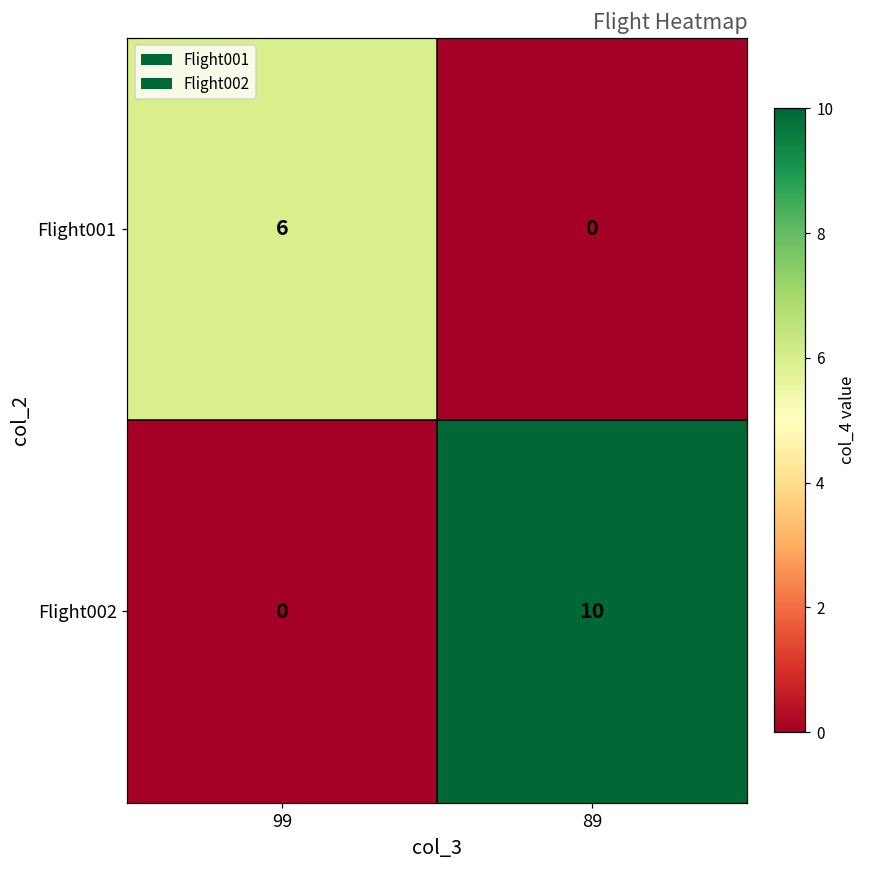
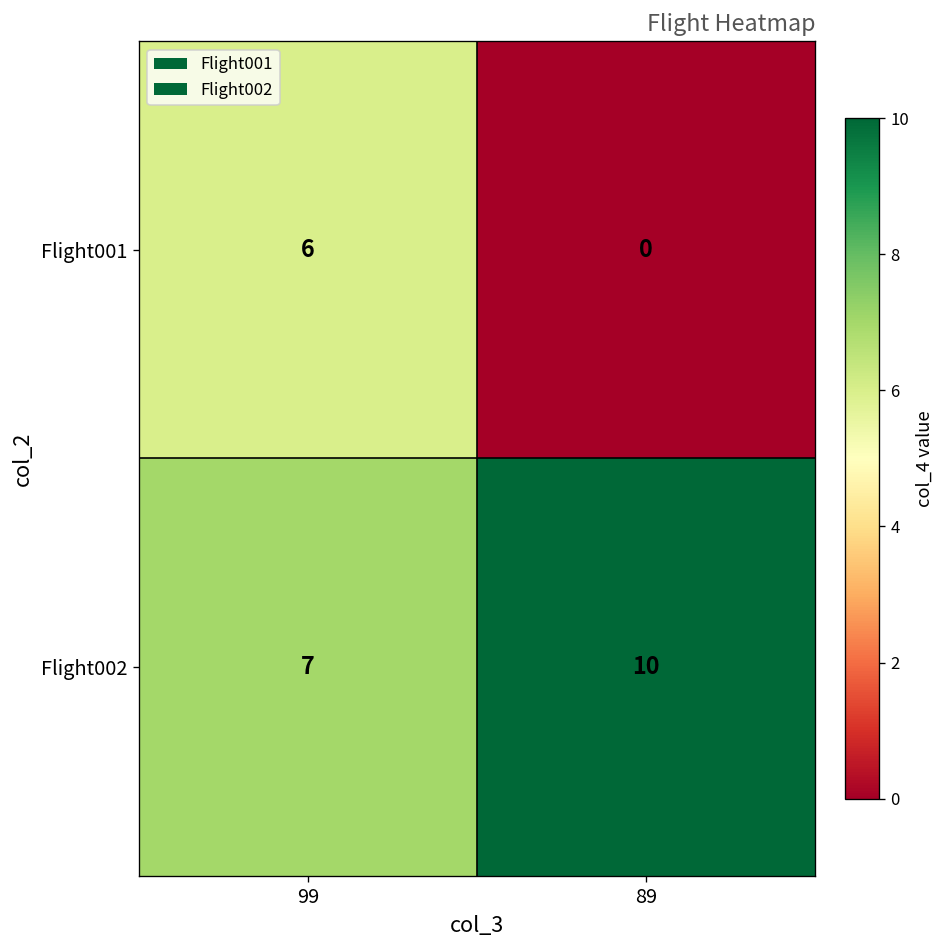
  {
    "Flight001": {
      "99": 6,
      "89": 0
    },
    "Flight002": {
-     "99": 0,
+     "99": 7,
      "89": 10
    }
  }
